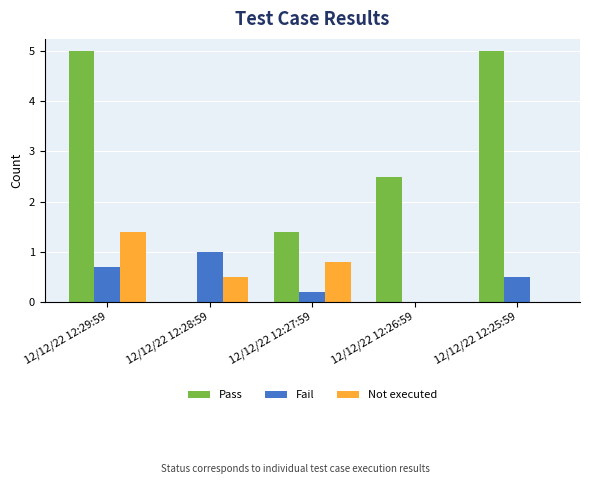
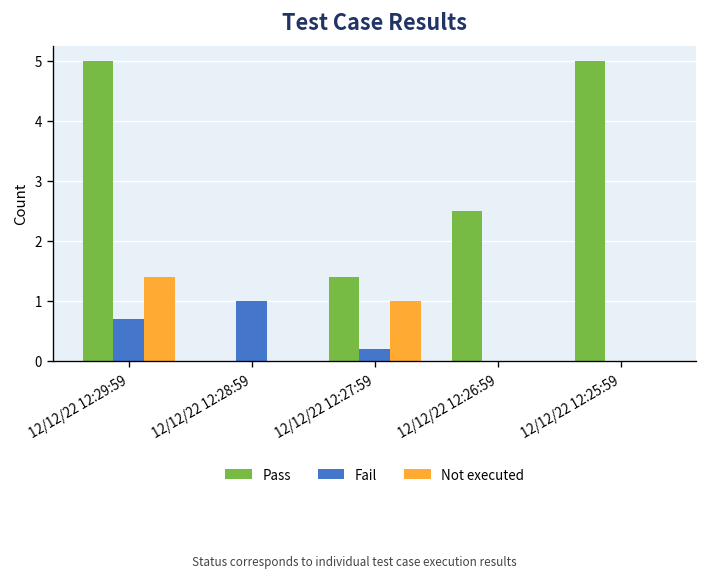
  {
    "Pass": {
      "12/12/22 12:29:59": 5.0,
      "12/12/22 12:28:59": 0.0,
      "12/12/22 12:27:59": 1.4,
      "12/12/22 12:26:59": 2.5,
      "12/12/22 12:25:59": 5.0
    },
    "Fail": {
      "12/12/22 12:29:59": 0.7,
      "12/12/22 12:28:59": 1.0,
      "12/12/22 12:27:59": 0.2,
      "12/12/22 12:26:59": 0.0,
-     "12/12/22 12:25:59": 0.5
+     "12/12/22 12:25:59": 0.0
    },
    "Not executed": {
      "12/12/22 12:29:59": 1.4,
-     "12/12/22 12:28:59": 0.5,
-     "12/12/22 12:27:59": 0.8,
+     "12/12/22 12:28:59": 0.0,
+     "12/12/22 12:27:59": 1.0,
      "12/12/22 12:26:59": 0.0,
      "12/12/22 12:25:59": 0.0
    }
  }
